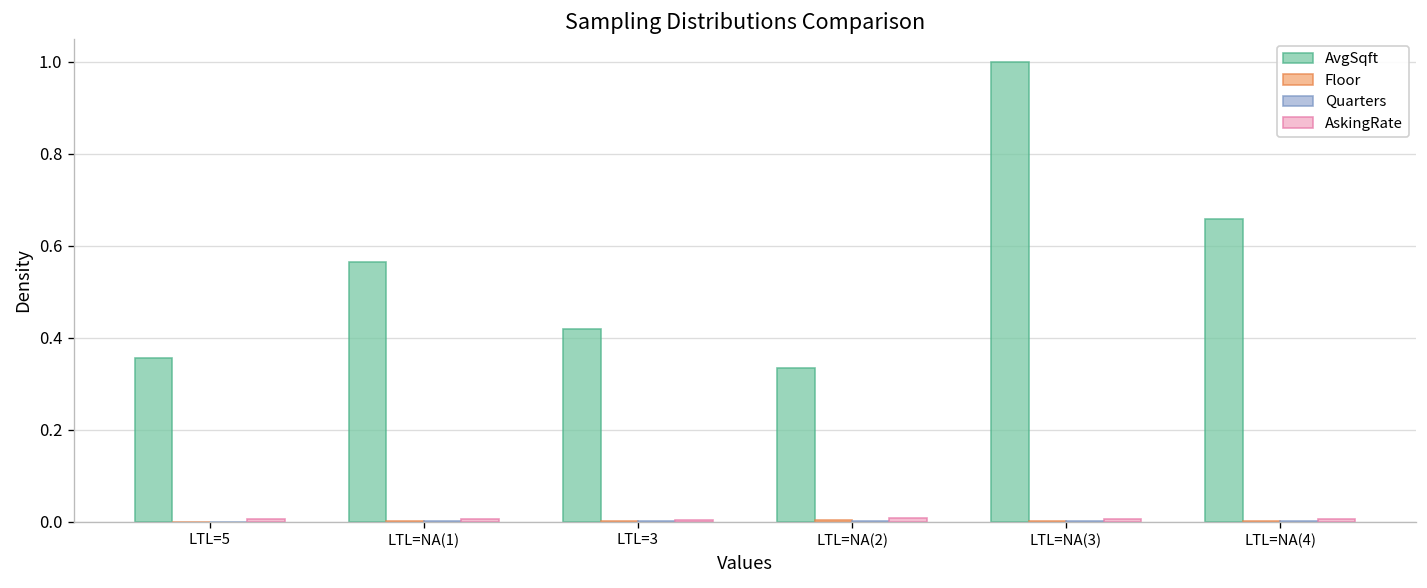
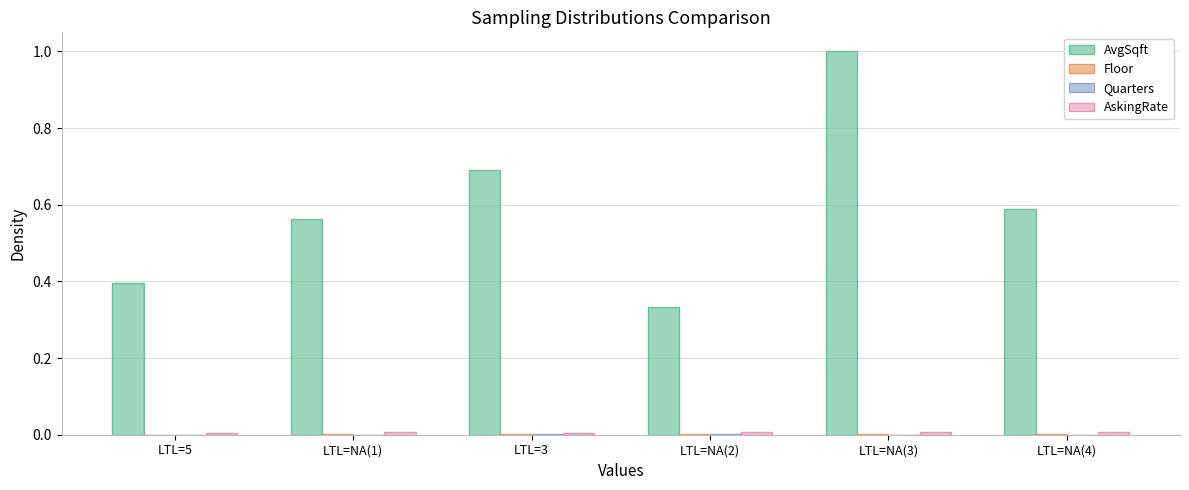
  {
    "AvgSqft": {
-     "LTL=5": 0.36,
+     "LTL=5": 0.40,
      "LTL=NA(1)": 0.56,
-     "LTL=3": 0.42,
+     "LTL=3": 0.69,
      "LTL=NA(2)": 0.33,
      "LTL=NA(3)": 1.00,
-     "LTL=NA(4)": 0.66
+     "LTL=NA(4)": 0.59
    },
    "AskingRate": {
      "LTL=NA(1)": 0.01,
      "LTL=NA(2)": 0.01,
      "LTL=NA(3)": 0.01,
      "LTL=NA(4)": 0.01
    }
  }
